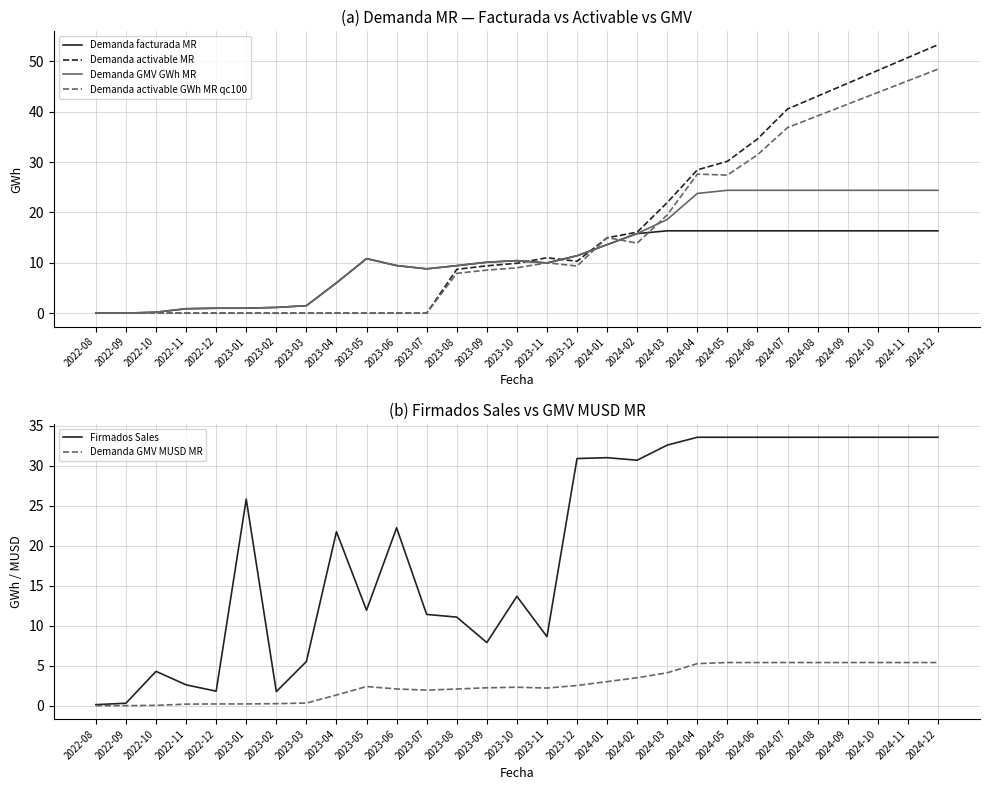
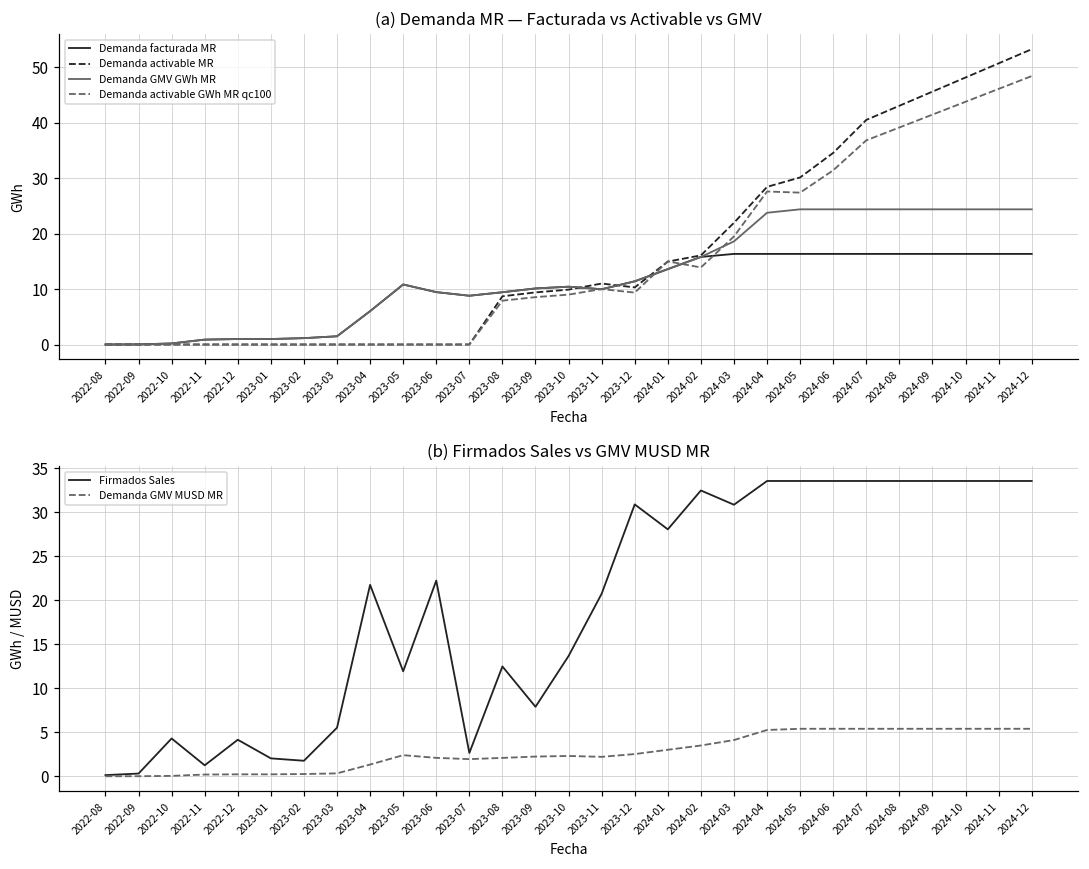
  {
    "(b) Firmados Sales vs GMV MUSD MR": {
      "Firmados Sales": {
        "2022-10": 4,
-       "2022-11": 3,
-       "2022-12": 2,
-       "2023-01": 26,
+       "2022-11": 1,
+       "2022-12": 4,
+       "2023-01": 2,
        "2023-02": 2,
        "2023-03": 6,
        "2023-04": 22,
        "2023-05": 12,
        "2023-06": 22,
-       "2023-07": 11,
-       "2023-08": 11,
+       "2023-07": 3,
+       "2023-08": 12,
        "2023-09": 8,
        "2023-10": 14,
-       "2023-11": 9,
+       "2023-11": 21,
        "2023-12": 31,
-       "2024-01": 31,
-       "2024-02": 31,
-       "2024-03": 33,
+       "2024-01": 28,
+       "2024-02": 32,
+       "2024-03": 31,
        "2024-04": 34,
        "2024-05": 34,
        "2024-06": 34,
        "2024-07": 34,
        "2024-08": 34,
        "2024-09": 34,
        "2024-10": 34,
        "2024-11": 34,
        "2024-12": 34
      },
      "Demanda GMV MUSD MR": {
        "2022-10": 0,
        "2022-11": 0,
        "2022-12": 0,
        "2023-01": 0,
        "2023-02": 0,
        "2023-03": 0,
        "2023-04": 1,
        "2023-05": 2,
        "2023-06": 2,
        "2023-07": 2,
        "2023-08": 2,
        "2023-09": 2,
        "2023-10": 2,
        "2023-11": 2,
        "2023-12": 3,
        "2024-01": 3,
        "2024-02": 3,
        "2024-03": 4,
        "2024-04": 5,
        "2024-05": 5,
        "2024-06": 5,
        "2024-07": 5,
        "2024-08": 5,
        "2024-09": 5,
        "2024-10": 5,
        "2024-11": 5,
        "2024-12": 5
      }
    }
  }
